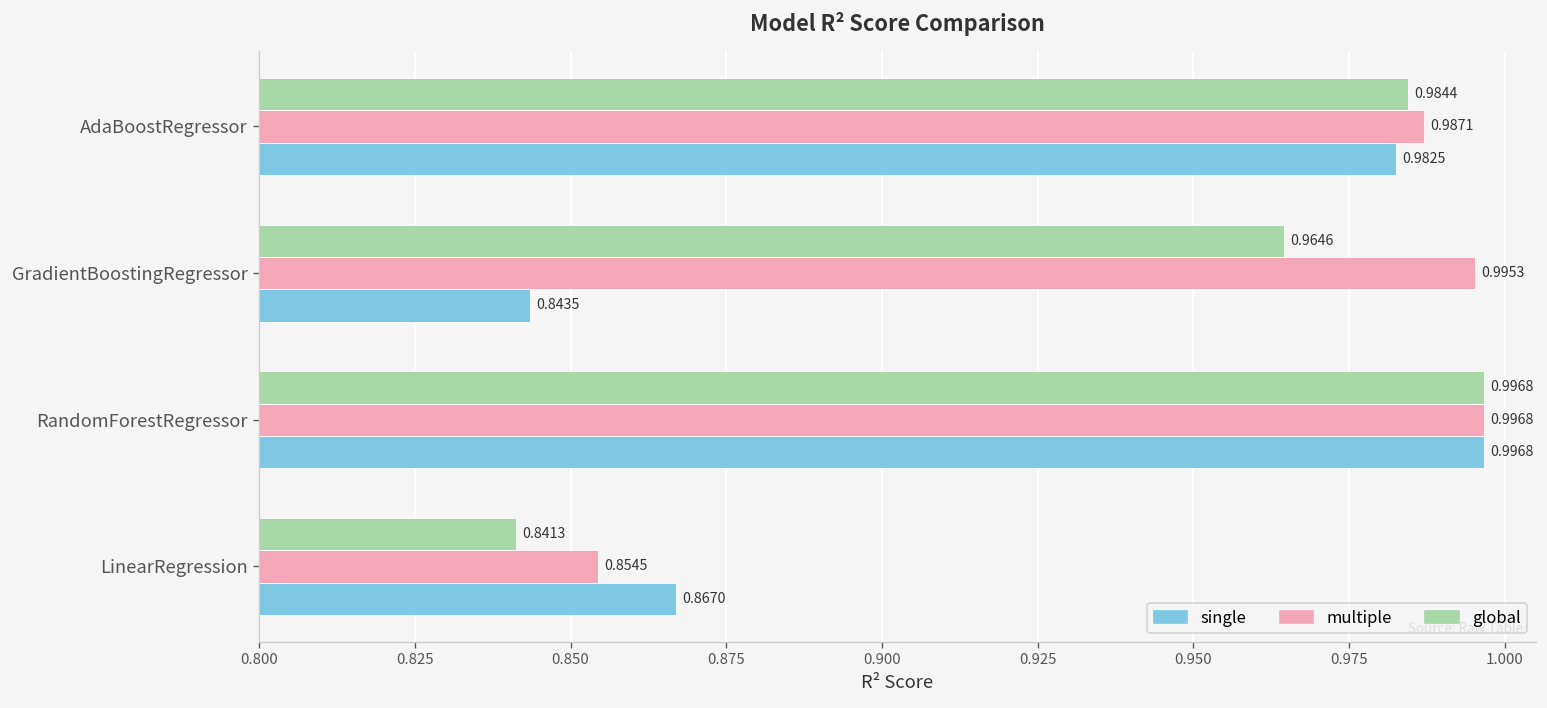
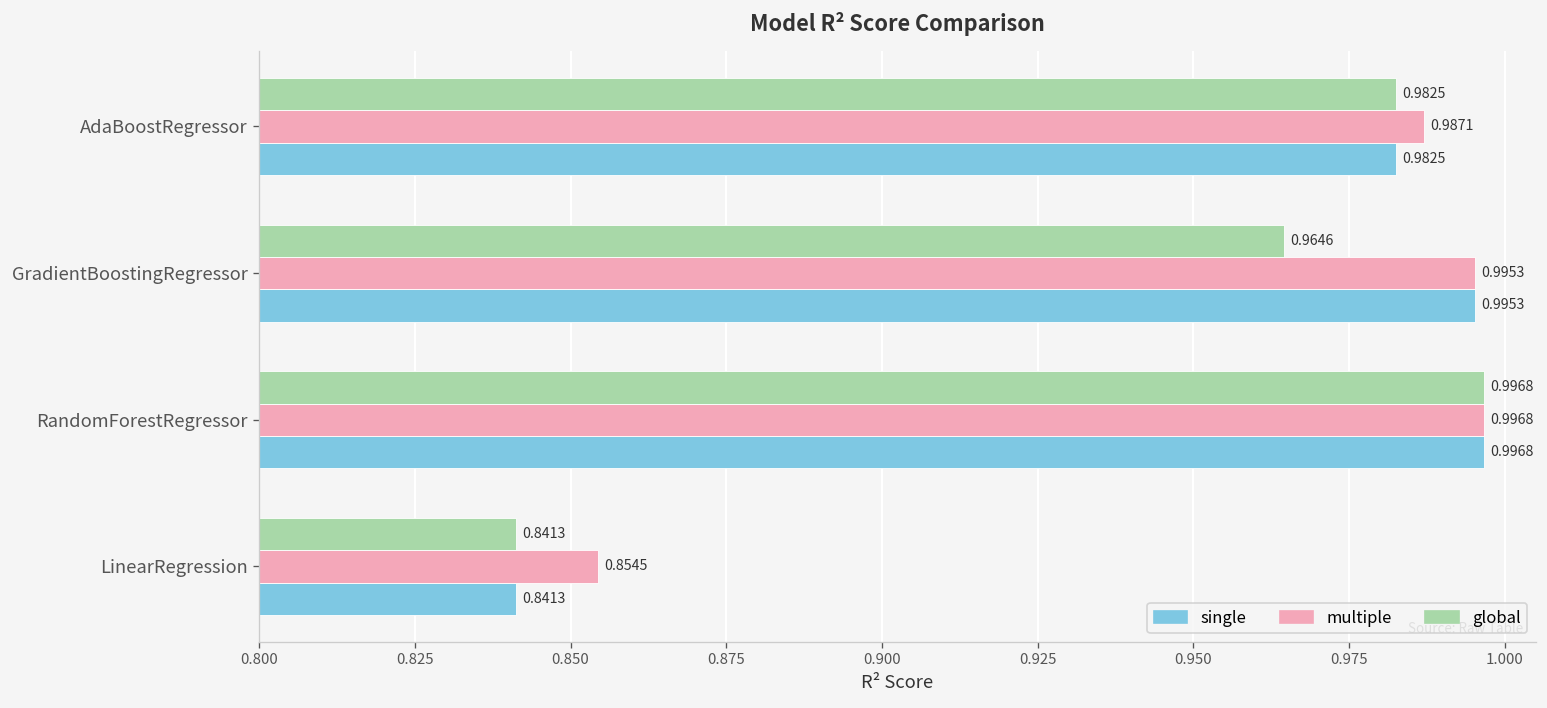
  {
    "single": {
      "AdaBoostRegressor": 0.9825,
-     "GradientBoostingRegressor": 0.8435,
+     "GradientBoostingRegressor": 0.9953,
      "RandomForestRegressor": 0.9968,
-     "LinearRegression": 0.8670
+     "LinearRegression": 0.8413
    },
    "multiple": {
      "AdaBoostRegressor": 0.9871,
      "GradientBoostingRegressor": 0.9953,
      "RandomForestRegressor": 0.9968,
      "LinearRegression": 0.8545
    },
    "global": {
-     "AdaBoostRegressor": 0.9844,
+     "AdaBoostRegressor": 0.9825,
      "GradientBoostingRegressor": 0.9646,
      "RandomForestRegressor": 0.9968,
      "LinearRegression": 0.8413
    }
  }
